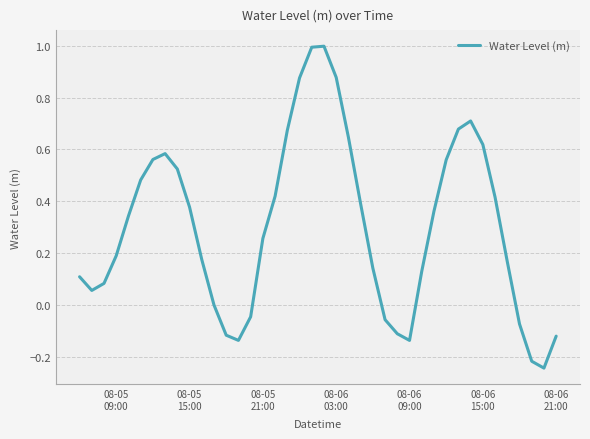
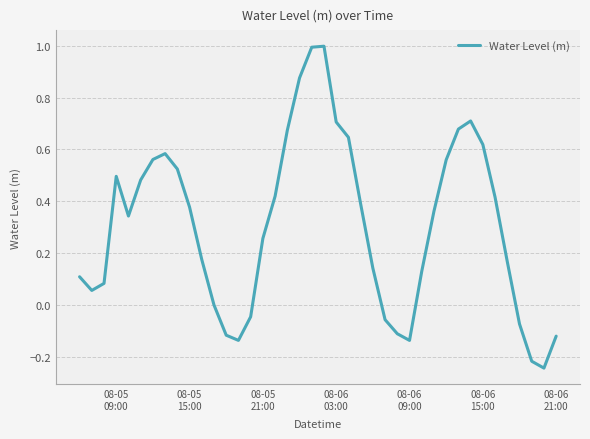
  {
-   "08-05 09:00": 0.19,
+   "08-05 09:00": 0.50,
    "08-05 15:00": 0.38,
    "08-05 21:00": 0.26,
-   "08-06 03:00": 0.88,
+   "08-06 03:00": 0.71,
    "08-06 09:00": -0.14,
    "08-06 15:00": 0.62,
    "08-06 21:00": -0.12
  }
